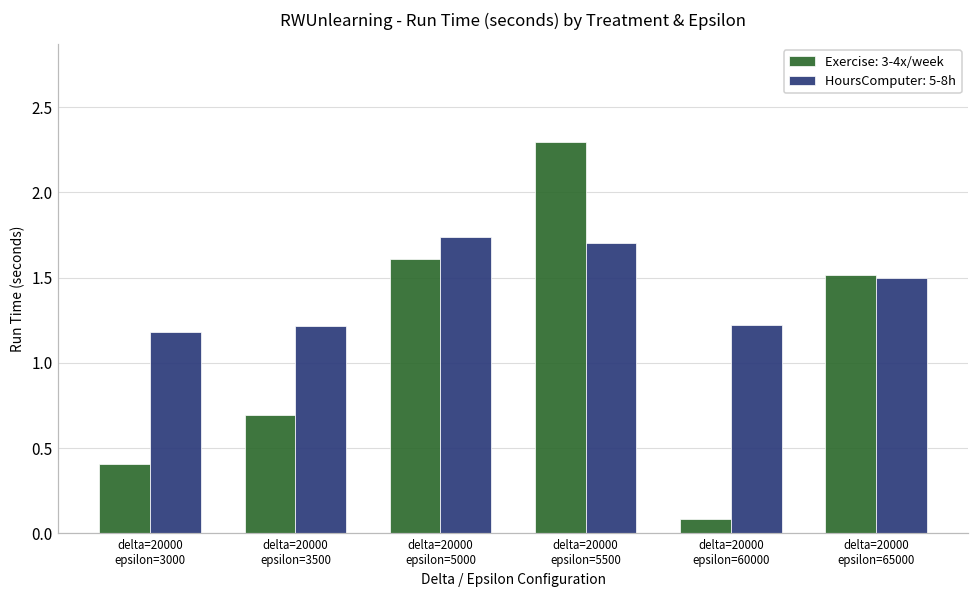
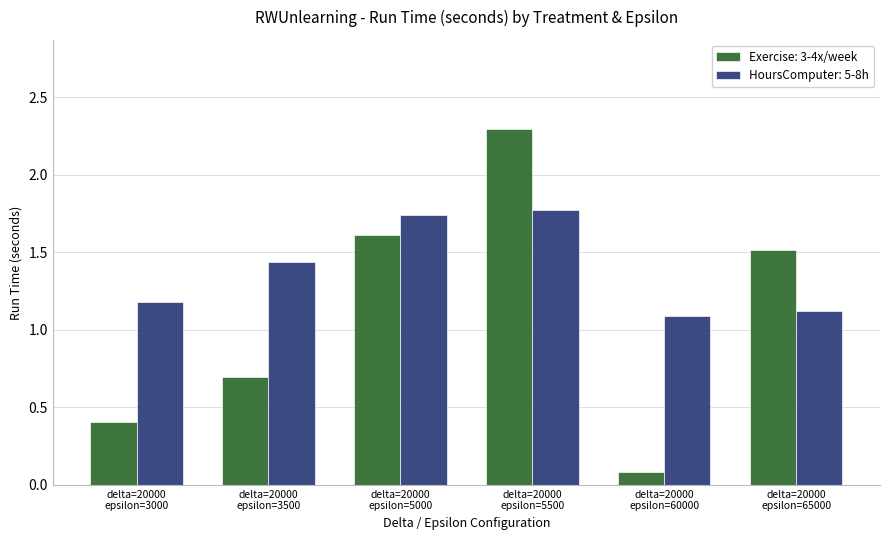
  {
    "Exercise: 3-4x/week": {
      "delta=20000 epsilon=3000": 0.41,
      "delta=20000 epsilon=3500": 0.69,
      "delta=20000 epsilon=5000": 1.61,
      "delta=20000 epsilon=5500": 2.30,
      "delta=20000 epsilon=60000": 0.08,
      "delta=20000 epsilon=65000": 1.52
    },
    "HoursComputer: 5-8h": {
      "delta=20000 epsilon=3000": 1.18,
-     "delta=20000 epsilon=3500": 1.22,
+     "delta=20000 epsilon=3500": 1.44,
      "delta=20000 epsilon=5000": 1.74,
-     "delta=20000 epsilon=5500": 1.70,
-     "delta=20000 epsilon=60000": 1.22,
-     "delta=20000 epsilon=65000": 1.50
+     "delta=20000 epsilon=5500": 1.77,
+     "delta=20000 epsilon=60000": 1.09,
+     "delta=20000 epsilon=65000": 1.12
    }
  }
